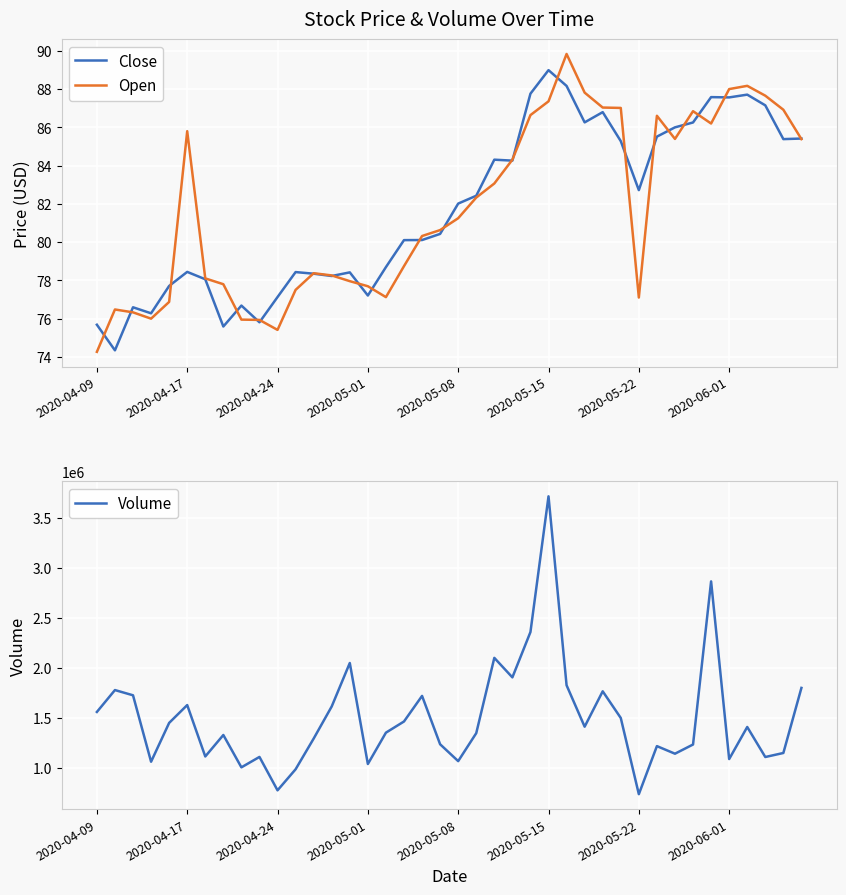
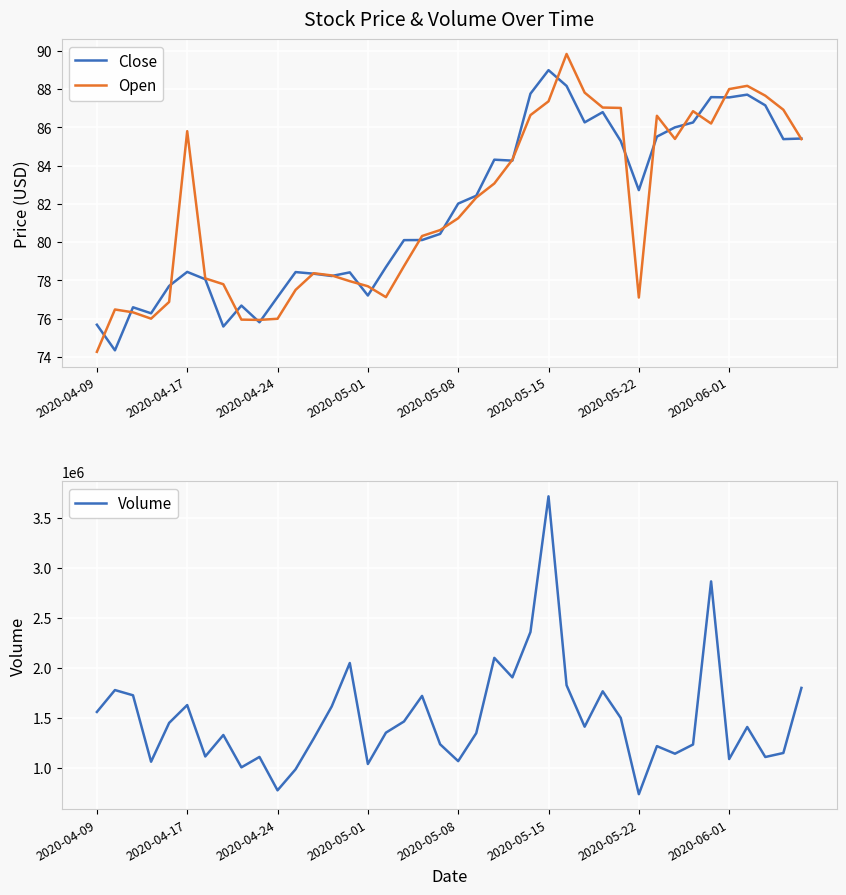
  {
    "Stock Price & Volume Over Time": {
      "Close": {
        "2020-04-09": 75.7,
        "2020-04-17": 78.4,
        "2020-04-24": 77.1,
        "2020-05-01": 77.2,
        "2020-05-08": 82.0,
        "2020-05-15": 89.0,
        "2020-05-22": 82.7,
        "2020-06-01": 87.6
      },
      "Open": {
        "2020-04-09": 74.3,
        "2020-04-17": 85.8,
-       "2020-04-24": 75.4,
+       "2020-04-24": 76.0,
        "2020-05-01": 77.7,
        "2020-05-08": 81.3,
        "2020-05-15": 87.4,
        "2020-05-22": 77.1,
        "2020-06-01": 88.0
      }
    }
  }
